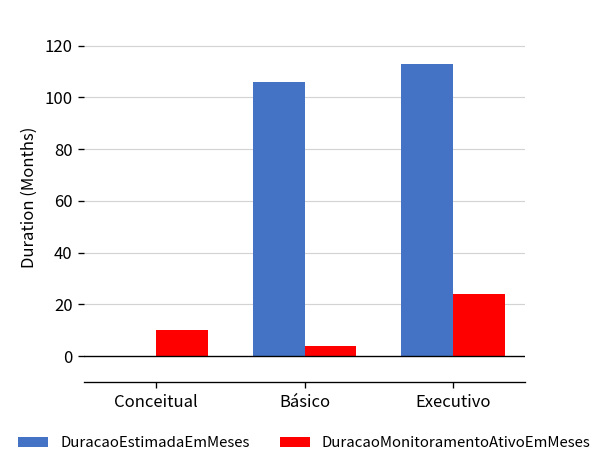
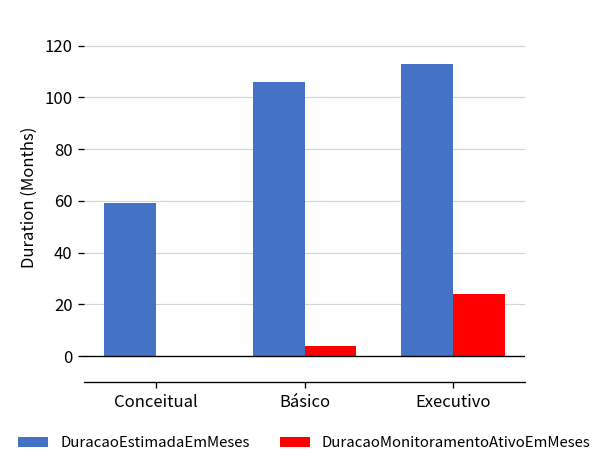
  {
    "DuracaoEstimadaEmMeses": {
-     "Conceitual": 0,
+     "Conceitual": 59,
      "Básico": 106,
      "Executivo": 113
    },
    "DuracaoMonitoramentoAtivoEmMeses": {
-     "Conceitual": 10,
+     "Conceitual": 0,
      "Básico": 4,
      "Executivo": 24
    }
  }
